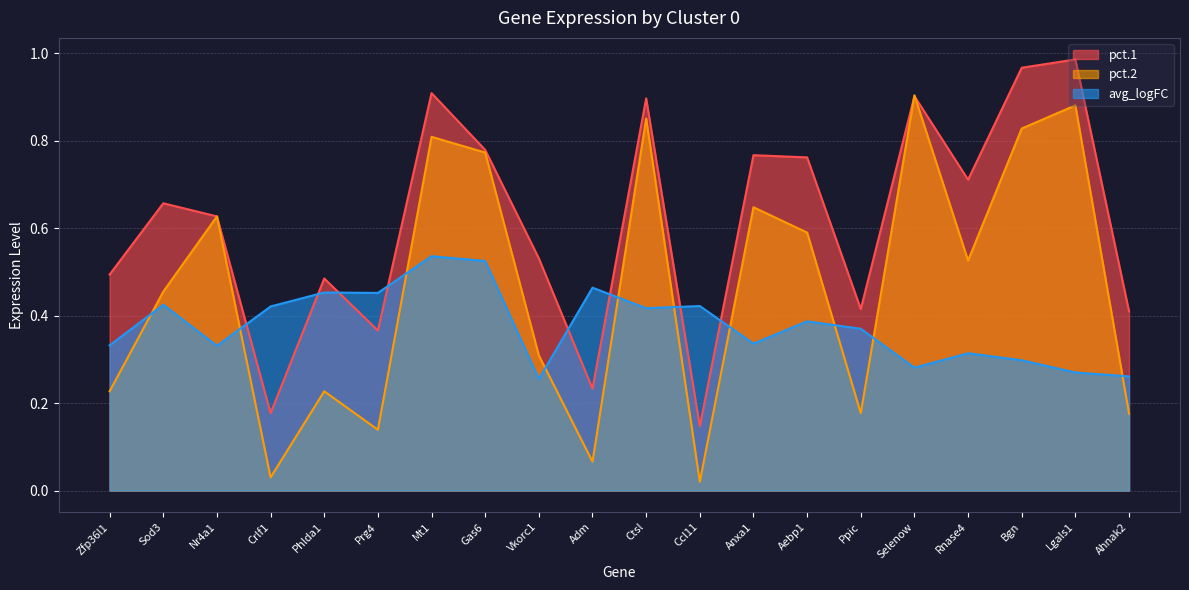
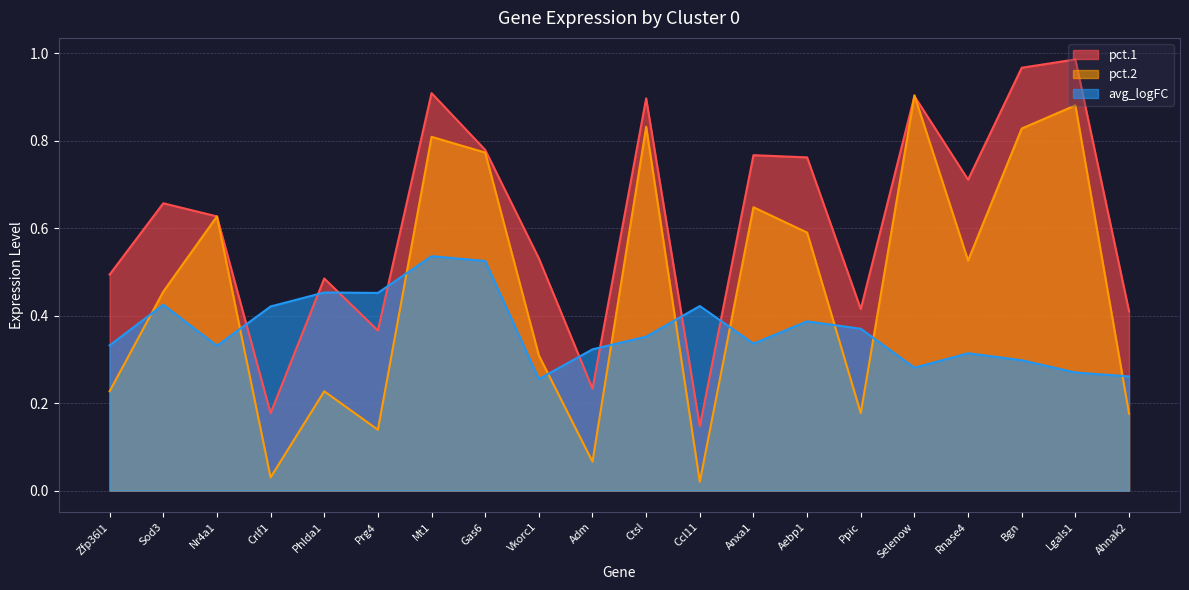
  {
    "pct.1": {
      "Zfp36l1": 0.49,
      "Sod3": 0.66,
      "Crlf1": 0.18,
      "Phlda1": 0.49,
      "Prg4": 0.37,
      "Mt1": 0.91,
      "Gas6": 0.78,
      "Vkorc1": 0.53,
      "Adm": 0.23,
      "Ctsl": 0.90,
      "Ccl11": 0.15,
      "Anxa1": 0.77,
      "Aebp1": 0.76,
      "Ppic": 0.42,
      "Rnase4": 0.71,
      "Bgn": 0.97,
      "Ahnak2": 0.41
    },
    "pct.2": {
      "Zfp36l1": 0.23,
      "Sod3": 0.46,
      "Crlf1": 0.03,
      "Phlda1": 0.23,
      "Prg4": 0.14,
      "Mt1": 0.81,
      "Gas6": 0.77,
      "Vkorc1": 0.31,
      "Adm": 0.07,
-     "Ctsl": 0.85,
+     "Ctsl": 0.83,
      "Ccl11": 0.02,
      "Anxa1": 0.65,
      "Aebp1": 0.59,
      "Ppic": 0.18,
      "Rnase4": 0.53,
      "Bgn": 0.83,
      "Ahnak2": 0.18
    },
    "avg_logFC": {
      "Zfp36l1": 0.33,
      "Sod3": 0.43,
      "Nr4a1": 0.33,
      "Crlf1": 0.42,
      "Phlda1": 0.45,
      "Prg4": 0.45,
      "Mt1": 0.54,
      "Gas6": 0.53,
      "Vkorc1": 0.26,
-     "Adm": 0.46,
-     "Ctsl": 0.42,
+     "Adm": 0.32,
+     "Ctsl": 0.35,
      "Ccl11": 0.42,
      "Anxa1": 0.34,
      "Aebp1": 0.39,
      "Ppic": 0.37,
      "Selenow": 0.28,
      "Rnase4": 0.31,
      "Bgn": 0.30,
      "Lgals1": 0.27,
      "Ahnak2": 0.26
    }
  }
